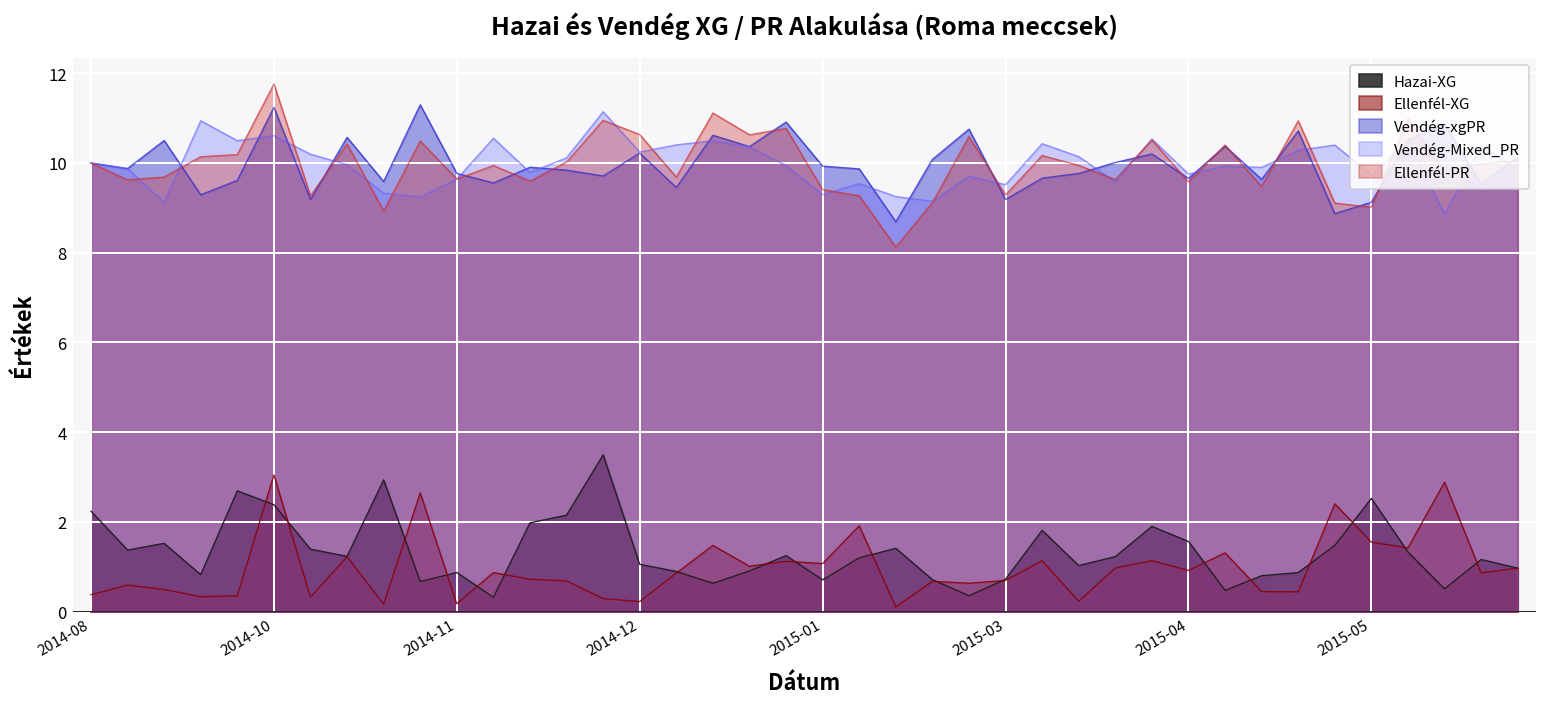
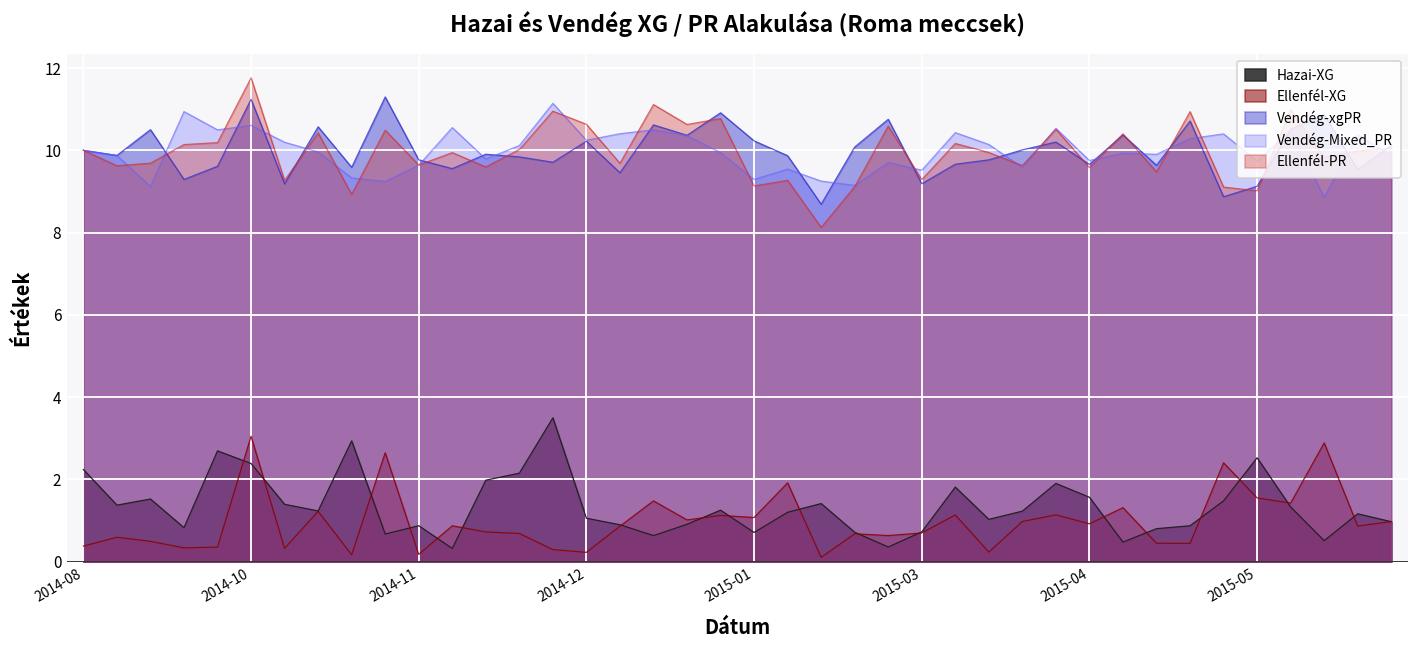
  {
    "Hazai-XG": {
      "2014-08": 2.2,
      "2014-10": 2.4,
      "2014-11": 0.9,
      "2014-12": 1.1,
      "2015-01": 0.7,
      "2015-04": 1.6,
      "2015-05": 2.5
    },
    "Ellenfél-XG": {
      "2014-08": 0.4,
      "2014-10": 3.0,
      "2014-11": 0.2,
      "2014-12": 0.2,
      "2015-01": 1.1,
      "2015-04": 0.9,
      "2015-05": 1.5
    },
    "Vendég-xgPR": {
      "2014-10": 11.2,
      "2014-11": 9.8,
-     "2015-01": 9.9,
+     "2015-01": 10.2,
      "2015-03": 9.2,
      "2015-04": 9.7,
      "2015-05": 9.1
    },
    "Vendég-Mixed_PR": {
      "2014-10": 10.6,
      "2015-01": 9.3,
      "2015-03": 9.5,
      "2015-04": 9.8
    },
    "Ellenfél-PR": {
      "2014-10": 11.8,
      "2014-12": 10.6,
-     "2015-01": 9.4,
+     "2015-01": 9.1,
      "2015-03": 9.3,
      "2015-04": 9.6,
      "2015-05": 9.0
    }
  }
